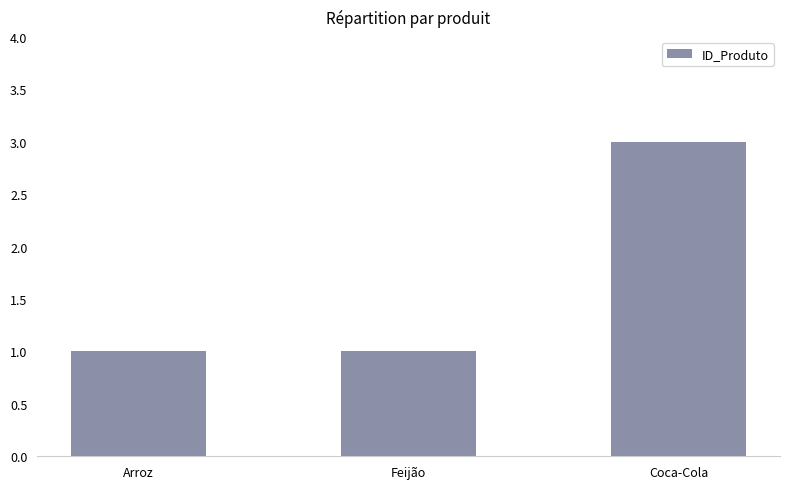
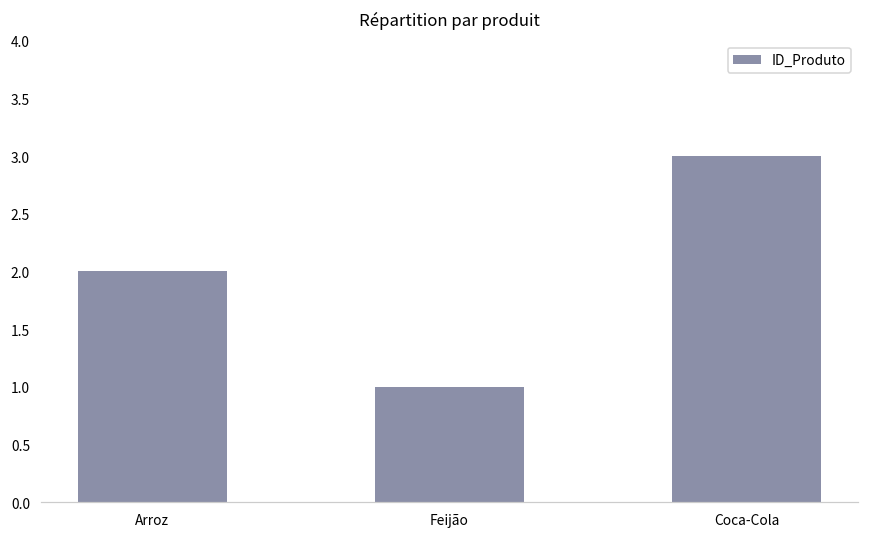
  {
-   "Arroz": 1,
+   "Arroz": 2,
    "Feijão": 1,
    "Coca-Cola": 3
  }
